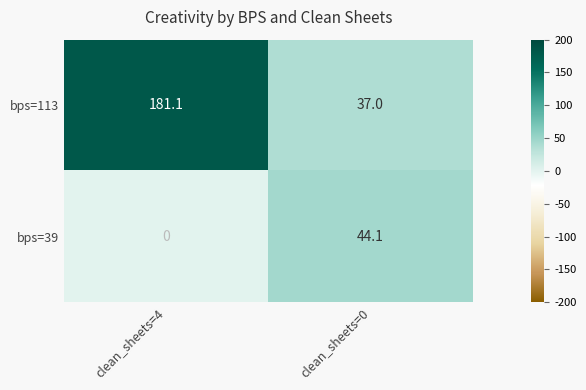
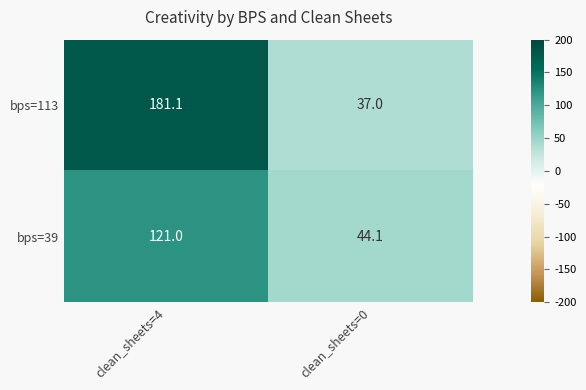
  {
    "bps=113": {
      "clean_sheets=4": 181.1,
      "clean_sheets=0": 37.0
    },
    "bps=39": {
-     "clean_sheets=4": 0,
+     "clean_sheets=4": 121.0,
      "clean_sheets=0": 44.1
    }
  }
